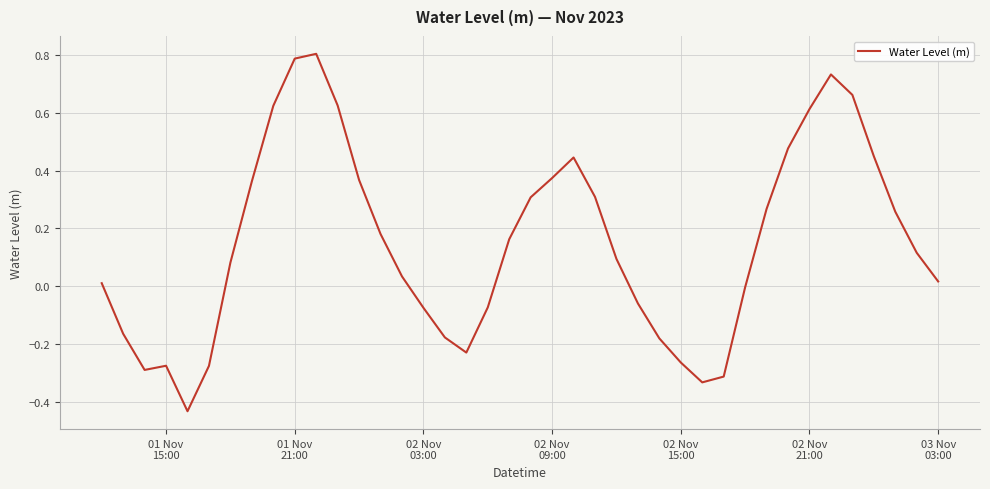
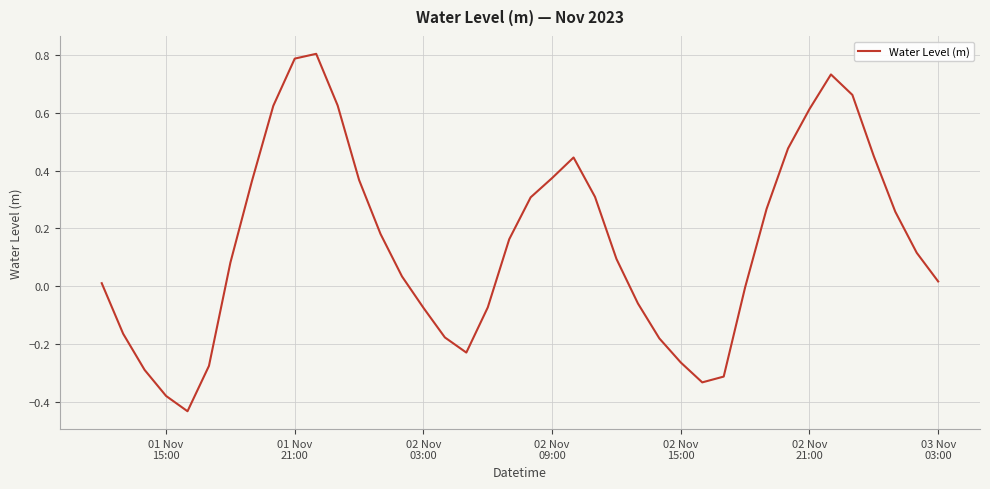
  {
-   "01 Nov 15:00": -0.27,
+   "01 Nov 15:00": -0.38,
    "01 Nov 21:00": 0.79,
    "02 Nov 03:00": -0.07,
    "02 Nov 09:00": 0.37,
    "02 Nov 15:00": -0.26,
    "02 Nov 21:00": 0.61,
    "03 Nov 03:00": 0.02
  }
